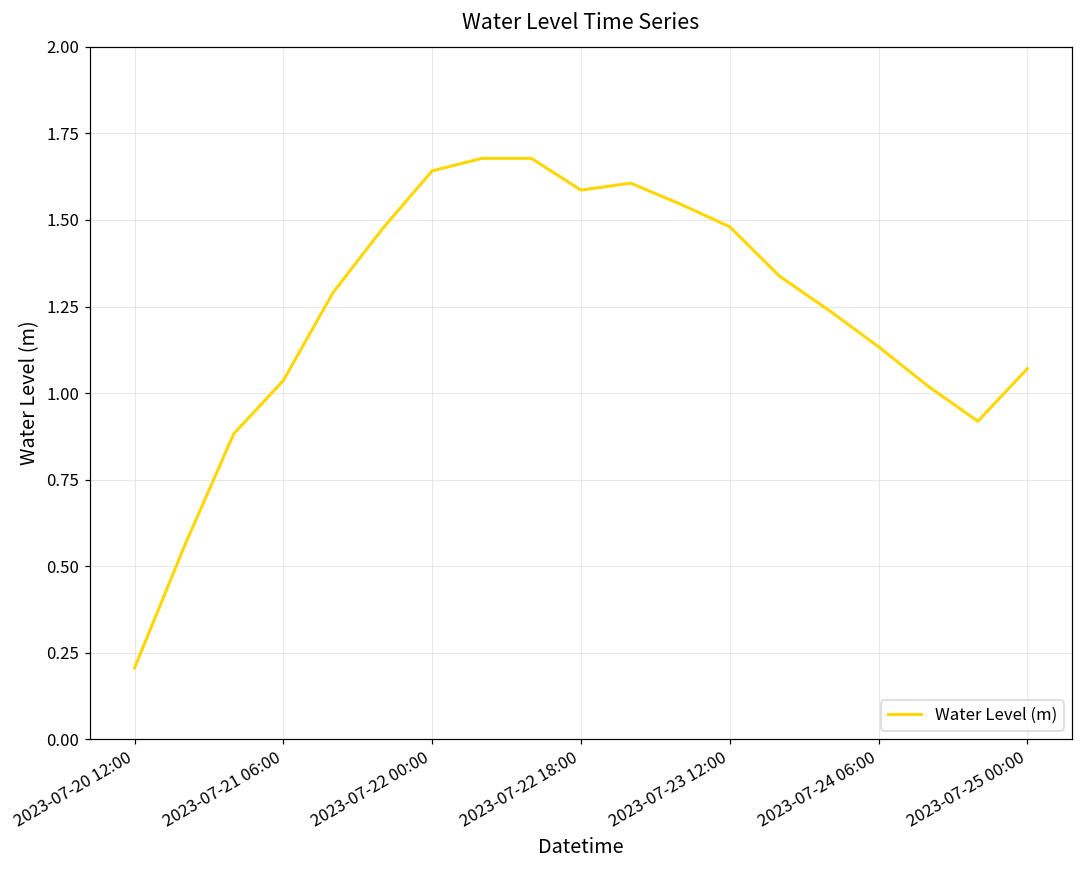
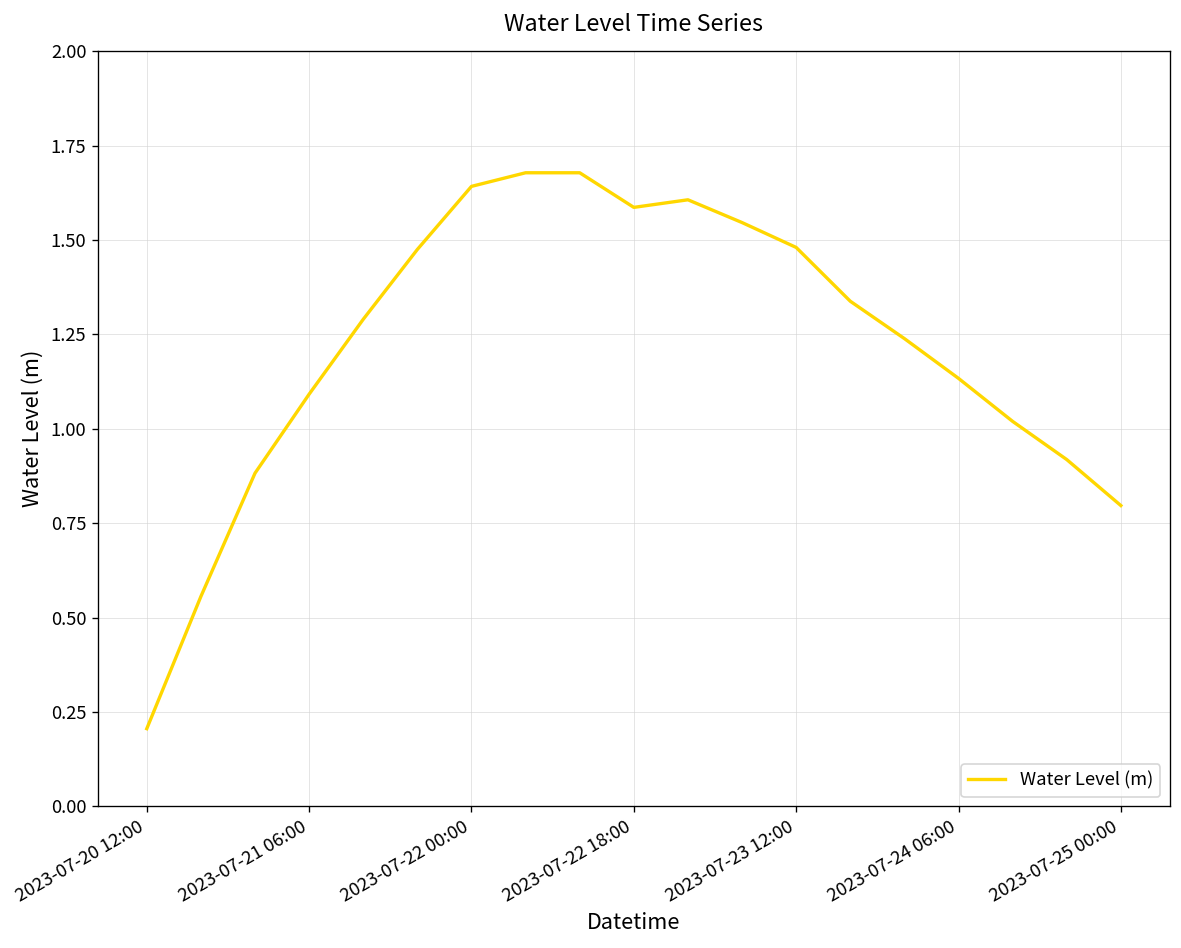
  {
    "2023-07-20 12:00": 0.21,
-   "2023-07-21 06:00": 1.04,
+   "2023-07-21 06:00": 1.09,
    "2023-07-22 00:00": 1.64,
    "2023-07-22 18:00": 1.59,
    "2023-07-23 12:00": 1.48,
    "2023-07-24 06:00": 1.13,
-   "2023-07-25 00:00": 1.07
+   "2023-07-25 00:00": 0.80
  }
